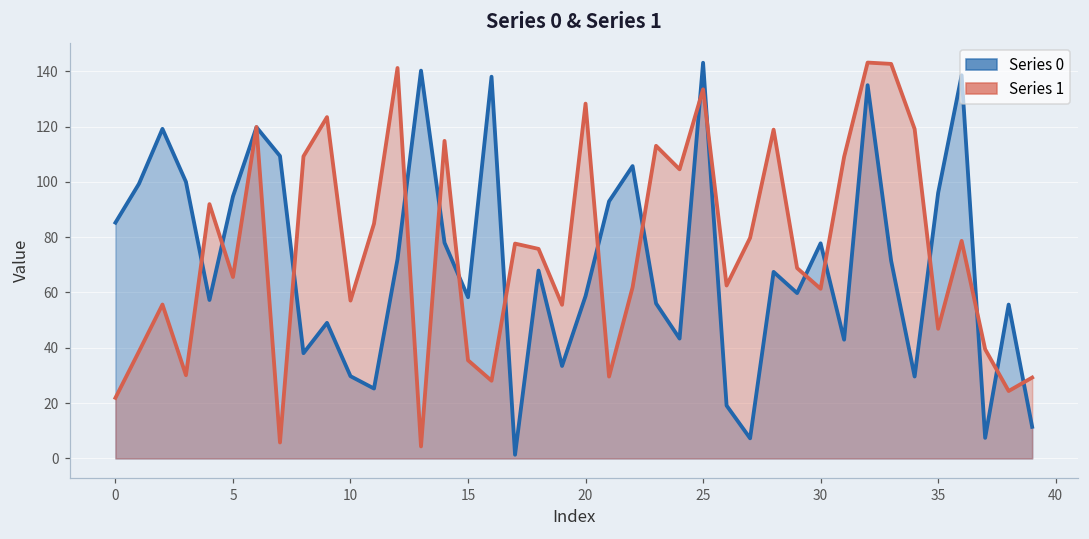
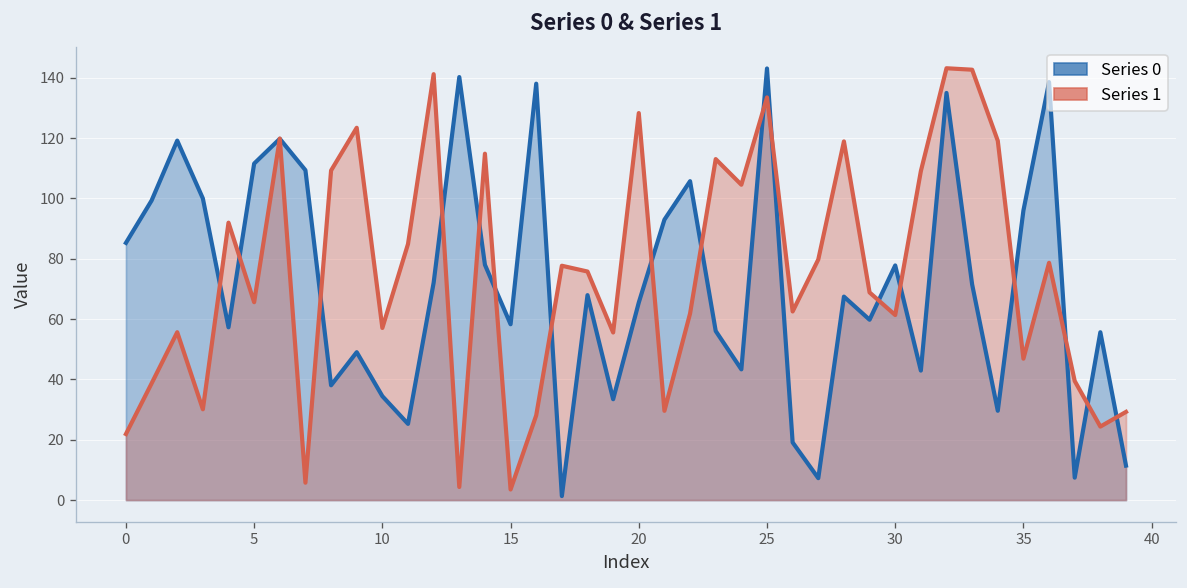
  {
    "Series 0": {
      "0": 85,
-     "5": 95,
-     "10": 30,
+     "5": 112,
+     "10": 34,
      "15": 58,
-     "20": 59,
+     "20": 65,
      "25": 143,
      "30": 78,
      "35": 96
    },
    "Series 1": {
      "0": 22,
      "5": 66,
      "10": 57,
-     "15": 35,
+     "15": 4,
      "20": 128,
      "25": 133,
      "30": 61,
      "35": 47
    }
  }
